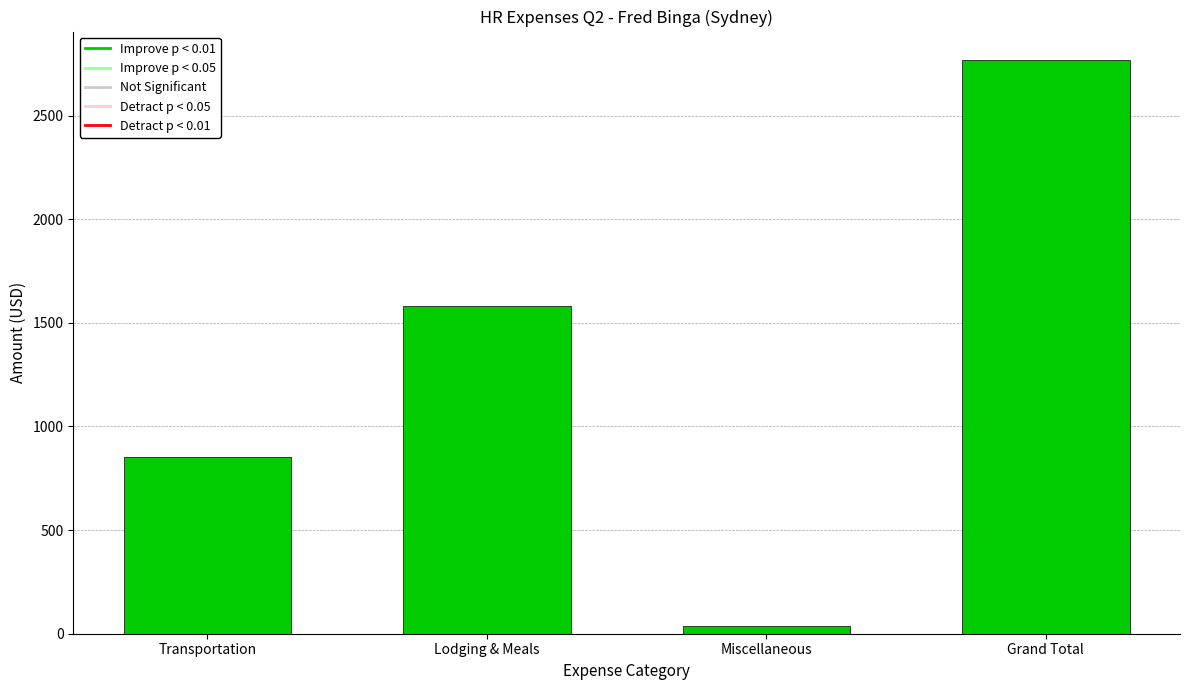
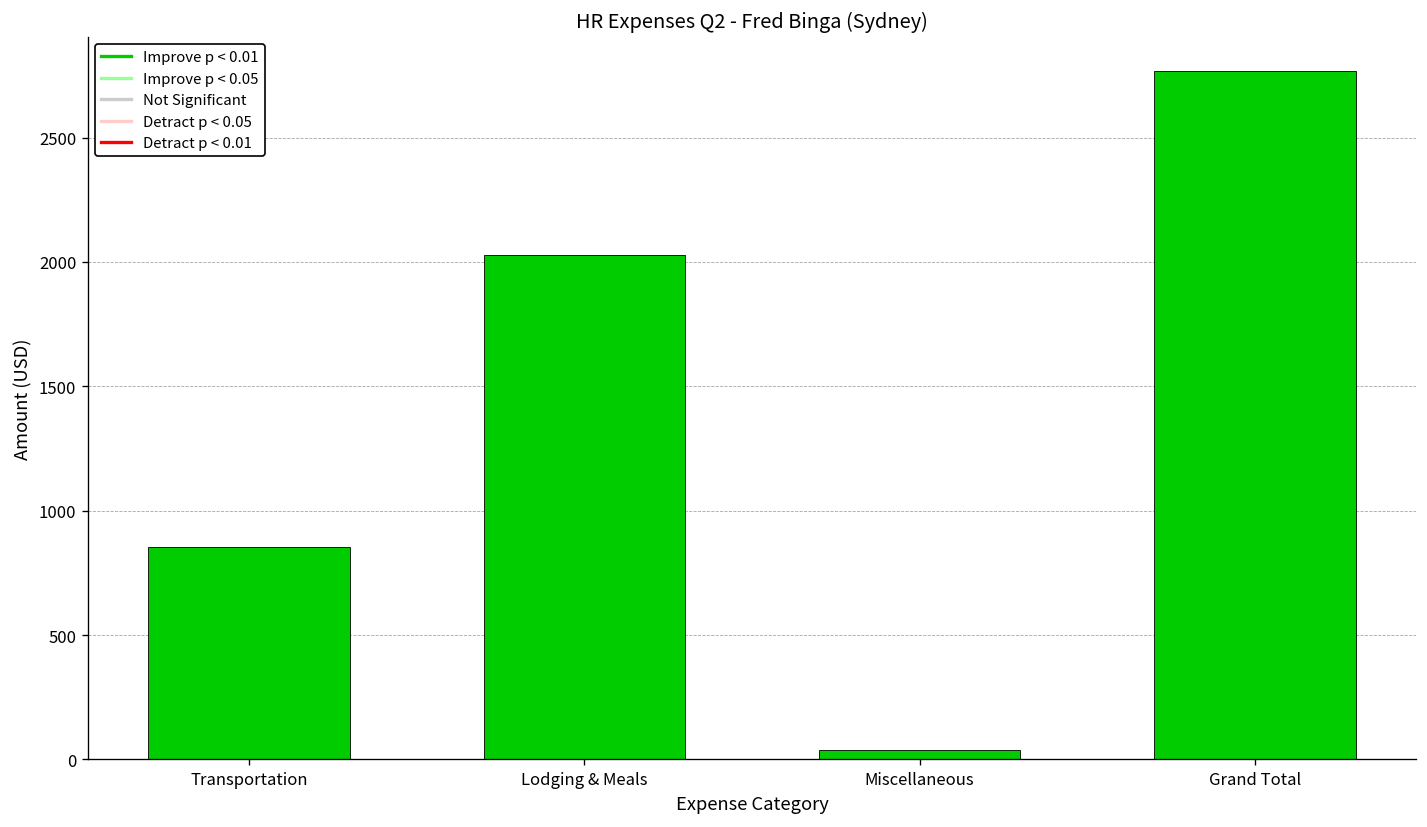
  {
    "Transportation": 850,
-   "Lodging & Meals": 1580,
+   "Lodging & Meals": 2030,
    "Miscellaneous": 40,
    "Grand Total": 2770
  }
